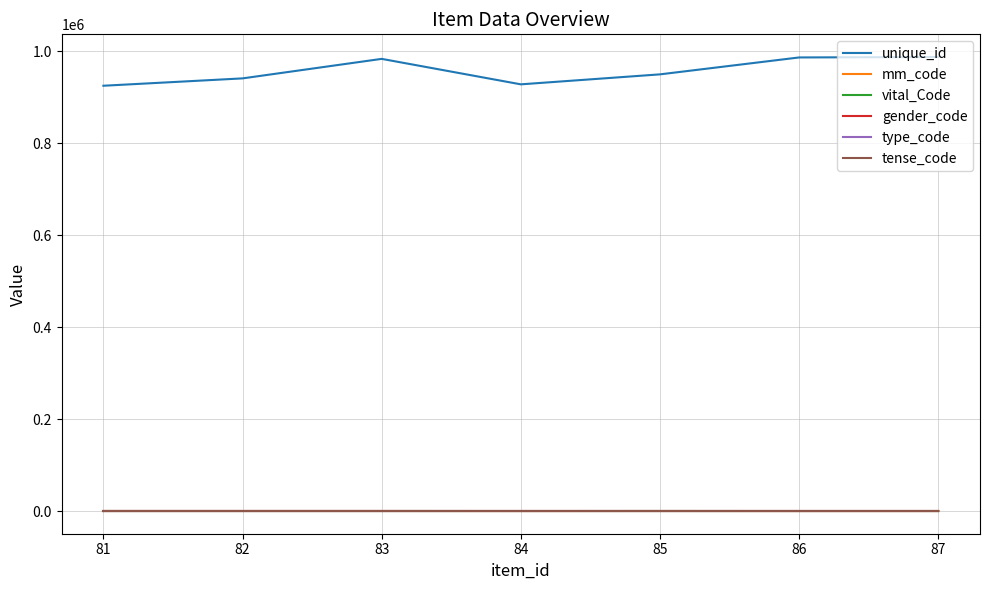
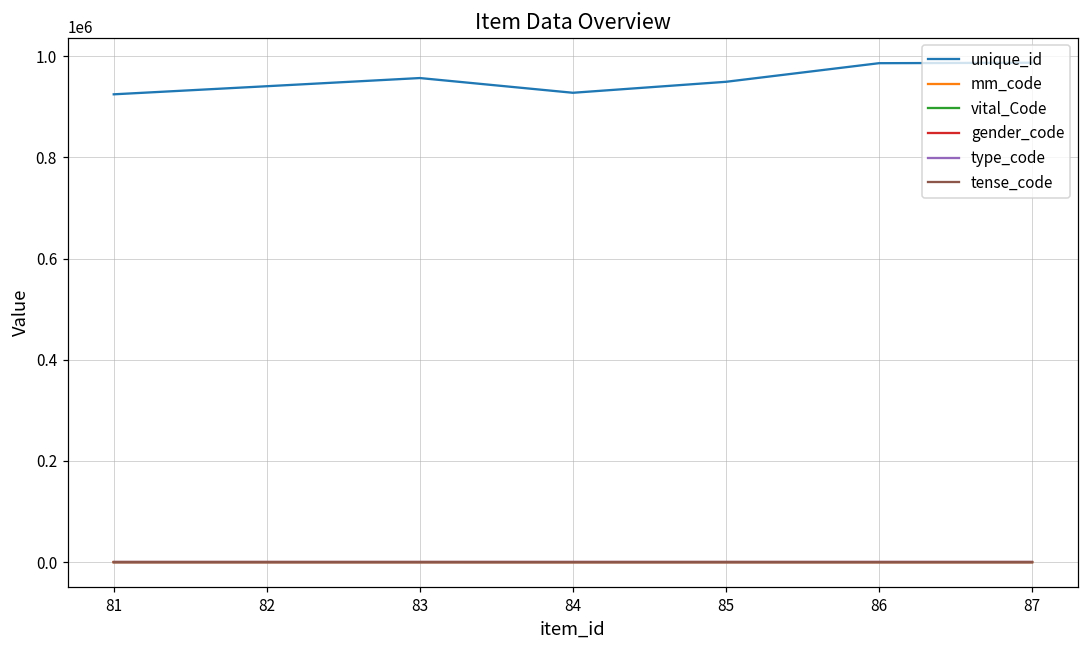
  {
    "unique_id": {
      "81": 920000,
      "82": 940000,
-     "83": 980000,
+     "83": 960000,
      "84": 930000,
      "85": 950000,
      "86": 990000
    },
    "tense_code": {
      "81": 0,
      "82": 0,
      "83": 0,
      "84": 0,
      "85": 0,
      "86": 0,
      "87": 0
    }
  }
